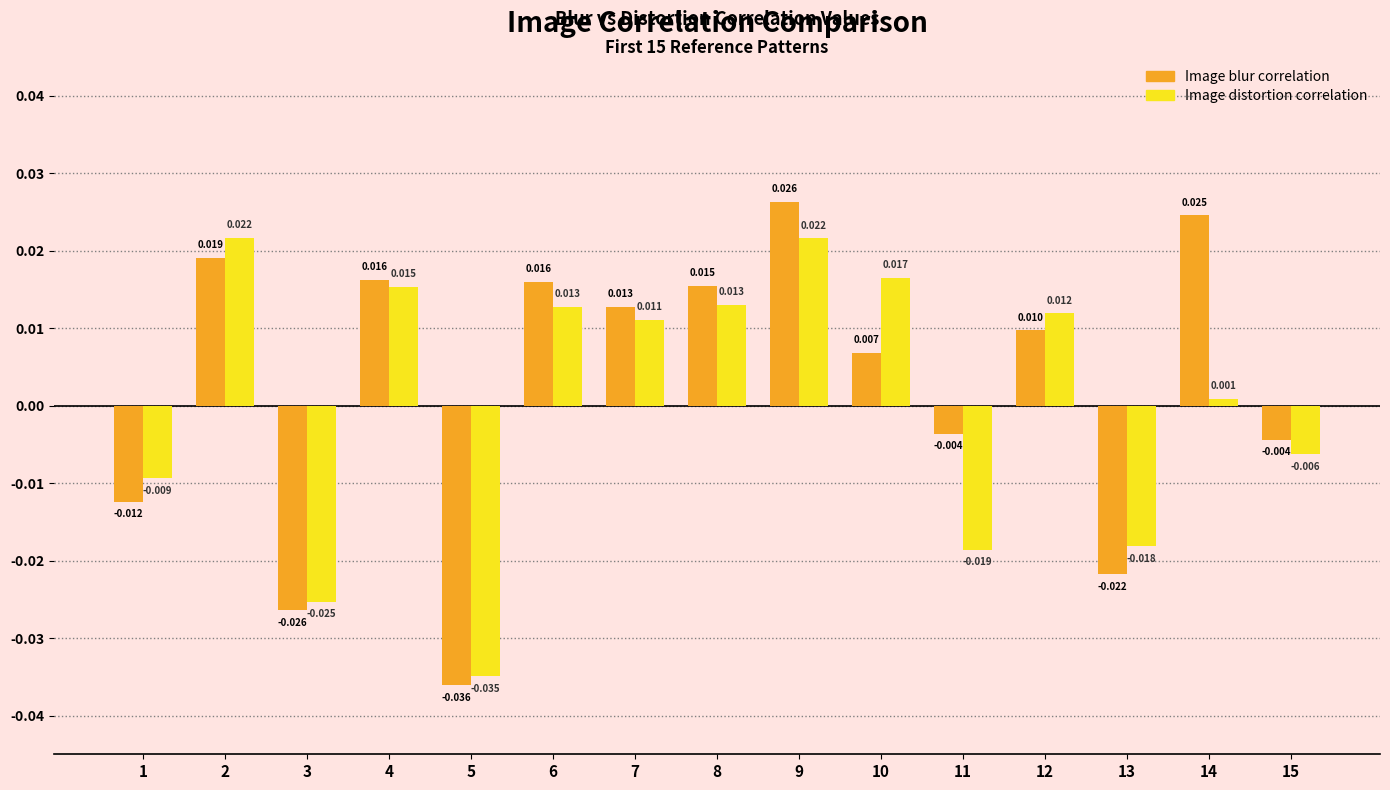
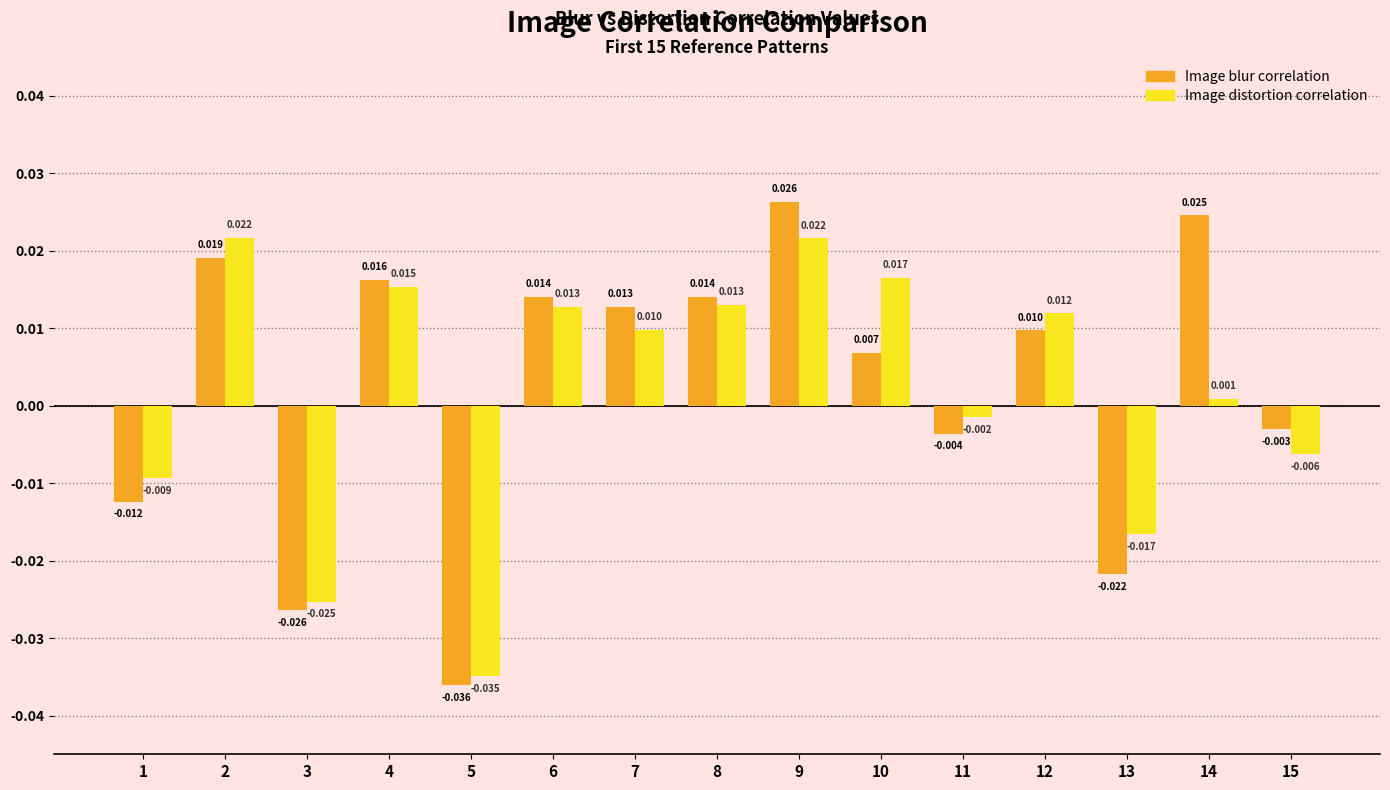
  {
    "Image blur correlation": {
      "1": -0.012,
      "2": 0.019,
      "3": -0.026,
      "4": 0.016,
      "5": -0.036,
-     "6": 0.016,
+     "6": 0.014,
      "7": 0.013,
-     "8": 0.015,
+     "8": 0.014,
      "9": 0.026,
      "10": 0.007,
      "11": -0.004,
      "12": 0.010,
      "13": -0.022,
      "14": 0.025,
-     "15": -0.004
+     "15": -0.003
    },
    "Image distortion correlation": {
      "1": -0.009,
      "2": 0.022,
      "3": -0.025,
      "4": 0.015,
      "5": -0.035,
      "6": 0.013,
-     "7": 0.011,
+     "7": 0.010,
      "8": 0.013,
      "9": 0.022,
      "10": 0.017,
-     "11": -0.019,
+     "11": -0.002,
      "12": 0.012,
-     "13": -0.018,
+     "13": -0.017,
      "14": 0.001,
      "15": -0.006
    }
  }
